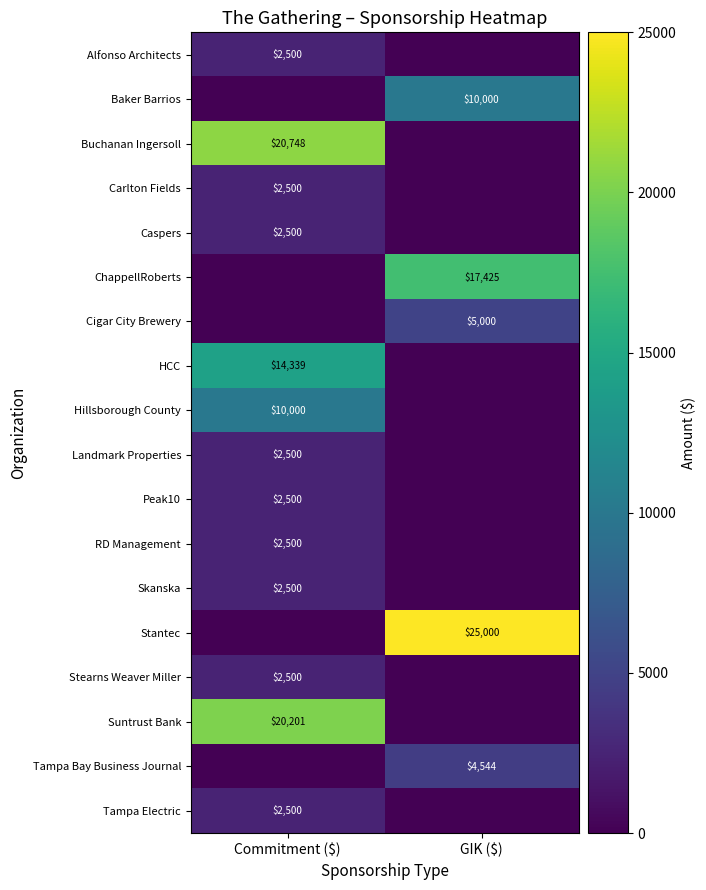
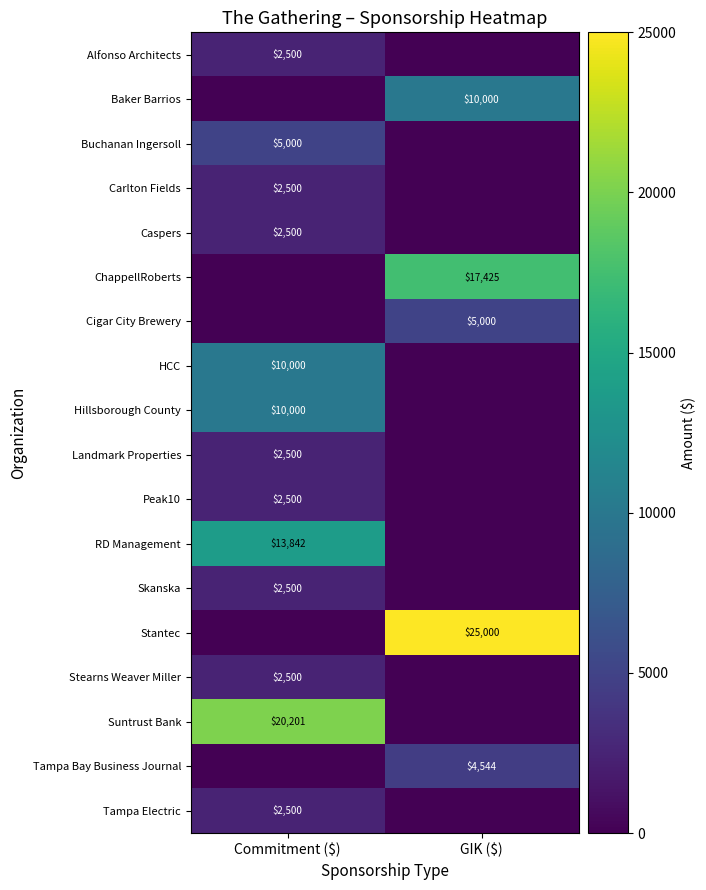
  {
    "Alfonso Architects": {
      "Commitment ($)": "$2,500"
    },
    "Baker Barrios": {
      "GIK ($)": "$10,000"
    },
    "Buchanan Ingersoll": {
-     "Commitment ($)": "$20,748"
+     "Commitment ($)": "$5,000"
    },
    "Carlton Fields": {
      "Commitment ($)": "$2,500"
    },
    "Caspers": {
      "Commitment ($)": "$2,500"
    },
    "ChappellRoberts": {
      "GIK ($)": "$17,425"
    },
    "Cigar City Brewery": {
      "GIK ($)": "$5,000"
    },
    "HCC": {
-     "Commitment ($)": "$14,339"
+     "Commitment ($)": "$10,000"
    },
    "Hillsborough County": {
      "Commitment ($)": "$10,000"
    },
    "Landmark Properties": {
      "Commitment ($)": "$2,500"
    },
    "Peak10": {
      "Commitment ($)": "$2,500"
    },
    "RD Management": {
-     "Commitment ($)": "$2,500"
+     "Commitment ($)": "$13,842"
    },
    "Skanska": {
      "Commitment ($)": "$2,500"
    },
    "Stantec": {
      "GIK ($)": "$25,000"
    },
    "Stearns Weaver Miller": {
      "Commitment ($)": "$2,500"
    },
    "Suntrust Bank": {
      "Commitment ($)": "$20,201"
    },
    "Tampa Bay Business Journal": {
      "GIK ($)": "$4,544"
    },
    "Tampa Electric": {
      "Commitment ($)": "$2,500"
    }
  }
